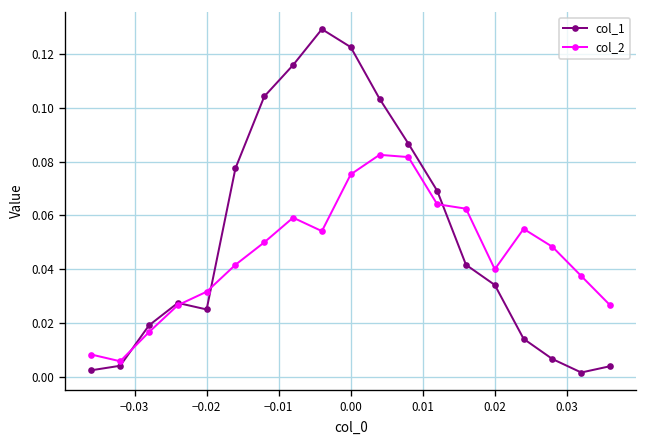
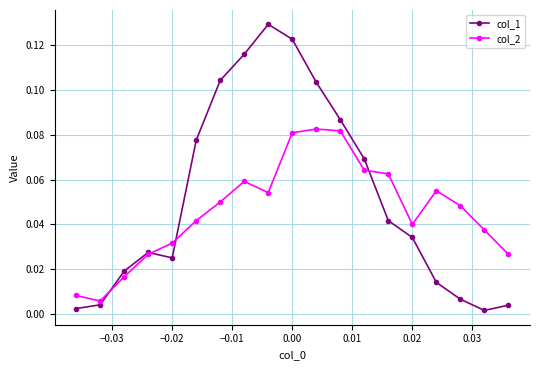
  {
    "col_1": {
      "−0.02": 0.025,
      "0.00": 0.123,
      "0.02": 0.034
    },
    "col_2": {
      "−0.02": 0.032,
-     "0.00": 0.075,
+     "0.00": 0.081,
      "0.02": 0.040
    }
  }
